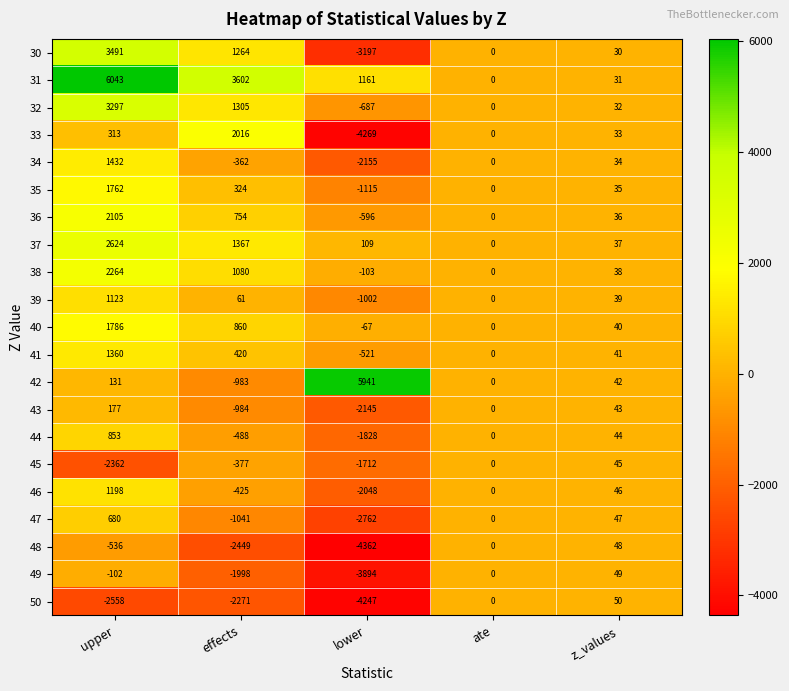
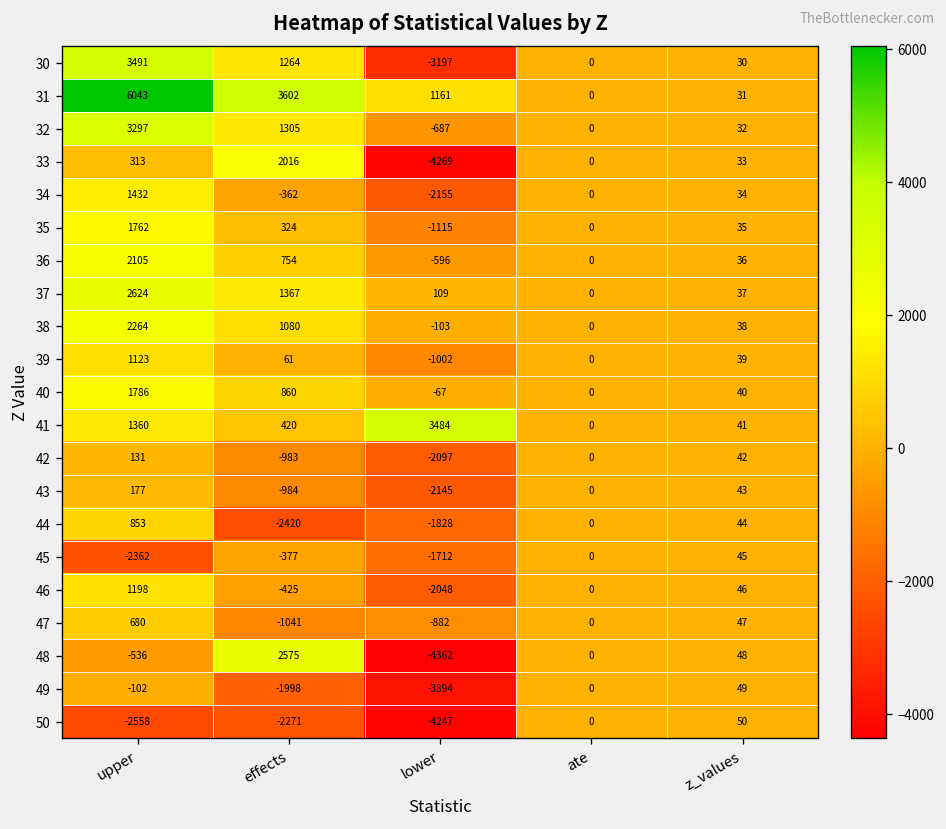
  {
    "30": {
      "upper": 3491,
      "effects": 1264,
      "lower": -3197,
      "ate": 0,
      "z_values": 30
    },
    "31": {
      "upper": 6043,
      "effects": 3602,
      "lower": 1161,
      "ate": 0,
      "z_values": 31
    },
    "32": {
      "upper": 3297,
      "effects": 1305,
      "lower": -687,
      "ate": 0,
      "z_values": 32
    },
    "33": {
      "upper": 313,
      "effects": 2016,
      "lower": -4269,
      "ate": 0,
      "z_values": 33
    },
    "34": {
      "upper": 1432,
      "effects": -362,
      "lower": -2155,
      "ate": 0,
      "z_values": 34
    },
    "35": {
      "upper": 1762,
      "effects": 324,
      "lower": -1115,
      "ate": 0,
      "z_values": 35
    },
    "36": {
      "upper": 2105,
      "effects": 754,
      "lower": -596,
      "ate": 0,
      "z_values": 36
    },
    "37": {
      "upper": 2624,
      "effects": 1367,
      "lower": 109,
      "ate": 0,
      "z_values": 37
    },
    "38": {
      "upper": 2264,
      "effects": 1080,
      "lower": -103,
      "ate": 0,
      "z_values": 38
    },
    "39": {
      "upper": 1123,
      "effects": 61,
      "lower": -1002,
      "ate": 0,
      "z_values": 39
    },
    "40": {
      "upper": 1786,
      "effects": 860,
      "lower": -67,
      "ate": 0,
      "z_values": 40
    },
    "41": {
      "upper": 1360,
      "effects": 420,
-     "lower": -521,
+     "lower": 3484,
      "ate": 0,
      "z_values": 41
    },
    "42": {
      "upper": 131,
      "effects": -983,
-     "lower": 5941,
+     "lower": -2097,
      "ate": 0,
      "z_values": 42
    },
    "43": {
      "upper": 177,
      "effects": -984,
      "lower": -2145,
      "ate": 0,
      "z_values": 43
    },
    "44": {
      "upper": 853,
-     "effects": -488,
+     "effects": -2420,
      "lower": -1828,
      "ate": 0,
      "z_values": 44
    },
    "45": {
      "upper": -2362,
      "effects": -377,
      "lower": -1712,
      "ate": 0,
      "z_values": 45
    },
    "46": {
      "upper": 1198,
      "effects": -425,
      "lower": -2048,
      "ate": 0,
      "z_values": 46
    },
    "47": {
      "upper": 680,
      "effects": -1041,
-     "lower": -2762,
+     "lower": -882,
      "ate": 0,
      "z_values": 47
    },
    "48": {
      "upper": -536,
-     "effects": -2449,
+     "effects": 2575,
      "lower": -4362,
      "ate": 0,
      "z_values": 48
    },
    "49": {
      "upper": -102,
      "effects": -1998,
      "lower": -3894,
      "ate": 0,
      "z_values": 49
    },
    "50": {
      "upper": -2558,
      "effects": -2271,
      "lower": -4247,
      "ate": 0,
      "z_values": 50
    }
  }
